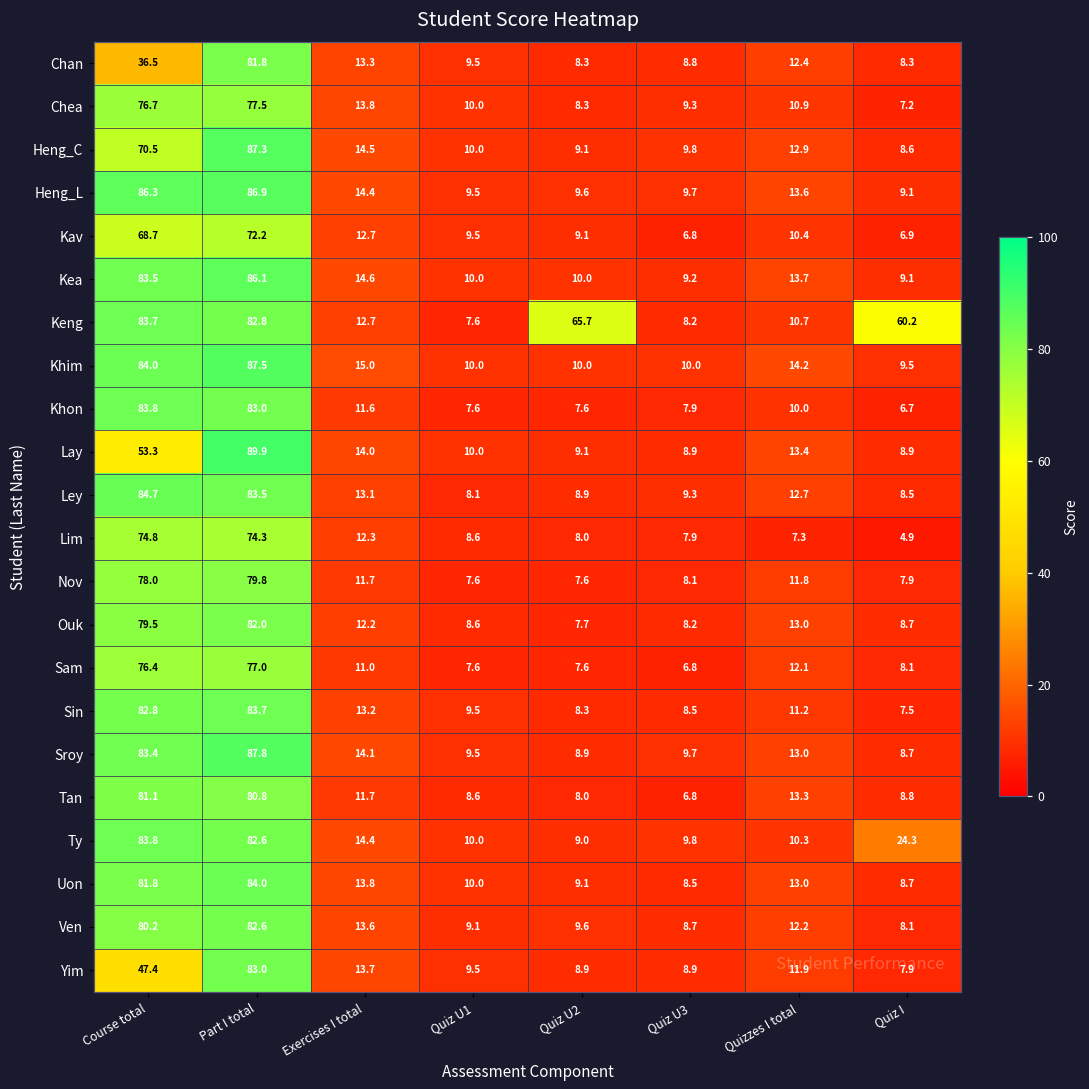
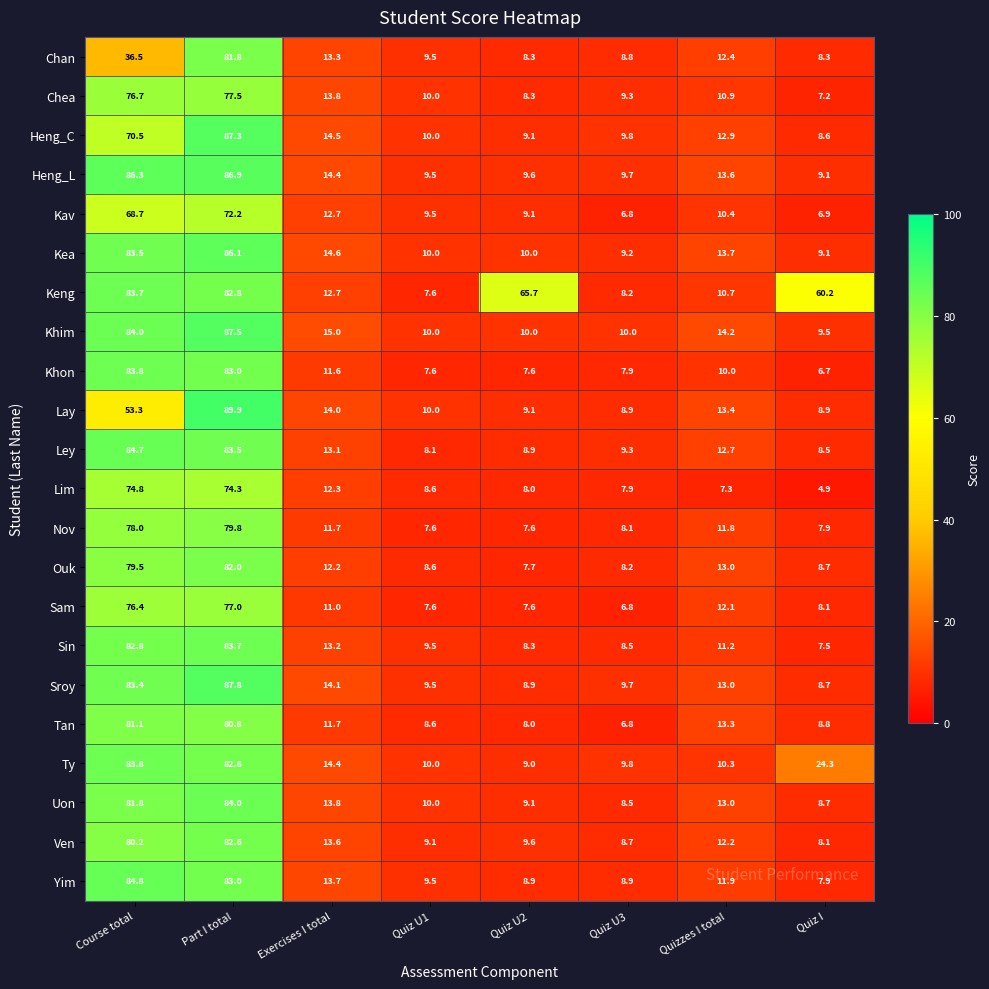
  {
    "Chan": {
      "Course total": 36.5,
      "Part I total": 81.8,
      "Exercises I total": 13.3,
      "Quiz U1": 9.5,
      "Quiz U2": 8.3,
      "Quiz U3": 8.8,
      "Quizzes I total": 12.4,
      "Quiz I": 8.3
    },
    "Chea": {
      "Course total": 76.7,
      "Part I total": 77.5,
      "Exercises I total": 13.8,
      "Quiz U1": 10.0,
      "Quiz U2": 8.3,
      "Quiz U3": 9.3,
      "Quizzes I total": 10.9,
      "Quiz I": 7.2
    },
    "Heng_C": {
      "Course total": 70.5,
      "Part I total": 87.3,
      "Exercises I total": 14.5,
      "Quiz U1": 10.0,
      "Quiz U2": 9.1,
      "Quiz U3": 9.8,
      "Quizzes I total": 12.9,
      "Quiz I": 8.6
    },
    "Heng_L": {
      "Course total": 86.3,
      "Part I total": 86.9,
      "Exercises I total": 14.4,
      "Quiz U1": 9.5,
      "Quiz U2": 9.6,
      "Quiz U3": 9.7,
      "Quizzes I total": 13.6,
      "Quiz I": 9.1
    },
    "Kav": {
      "Course total": 68.7,
      "Part I total": 72.2,
      "Exercises I total": 12.7,
      "Quiz U1": 9.5,
      "Quiz U2": 9.1,
      "Quiz U3": 6.8,
      "Quizzes I total": 10.4,
      "Quiz I": 6.9
    },
    "Kea": {
      "Course total": 83.5,
      "Part I total": 86.1,
      "Exercises I total": 14.6,
      "Quiz U1": 10.0,
      "Quiz U2": 10.0,
      "Quiz U3": 9.2,
      "Quizzes I total": 13.7,
      "Quiz I": 9.1
    },
    "Keng": {
      "Course total": 83.7,
      "Part I total": 82.8,
      "Exercises I total": 12.7,
      "Quiz U1": 7.6,
      "Quiz U2": 65.7,
      "Quiz U3": 8.2,
      "Quizzes I total": 10.7,
      "Quiz I": 60.2
    },
    "Khim": {
      "Course total": 84.0,
      "Part I total": 87.5,
      "Exercises I total": 15.0,
      "Quiz U1": 10.0,
      "Quiz U2": 10.0,
      "Quiz U3": 10.0,
      "Quizzes I total": 14.2,
      "Quiz I": 9.5
    },
    "Khon": {
      "Course total": 83.8,
      "Part I total": 83.0,
      "Exercises I total": 11.6,
      "Quiz U1": 7.6,
      "Quiz U2": 7.6,
      "Quiz U3": 7.9,
      "Quizzes I total": 10.0,
      "Quiz I": 6.7
    },
    "Lay": {
      "Course total": 53.3,
      "Part I total": 89.9,
      "Exercises I total": 14.0,
      "Quiz U1": 10.0,
      "Quiz U2": 9.1,
      "Quiz U3": 8.9,
      "Quizzes I total": 13.4,
      "Quiz I": 8.9
    },
    "Ley": {
      "Course total": 84.7,
      "Part I total": 83.5,
      "Exercises I total": 13.1,
      "Quiz U1": 8.1,
      "Quiz U2": 8.9,
      "Quiz U3": 9.3,
      "Quizzes I total": 12.7,
      "Quiz I": 8.5
    },
    "Lim": {
      "Course total": 74.8,
      "Part I total": 74.3,
      "Exercises I total": 12.3,
      "Quiz U1": 8.6,
      "Quiz U2": 8.0,
      "Quiz U3": 7.9,
      "Quizzes I total": 7.3,
      "Quiz I": 4.9
    },
    "Nov": {
      "Course total": 78.0,
      "Part I total": 79.8,
      "Exercises I total": 11.7,
      "Quiz U1": 7.6,
      "Quiz U2": 7.6,
      "Quiz U3": 8.1,
      "Quizzes I total": 11.8,
      "Quiz I": 7.9
    },
    "Ouk": {
      "Course total": 79.5,
      "Part I total": 82.0,
      "Exercises I total": 12.2,
      "Quiz U1": 8.6,
      "Quiz U2": 7.7,
      "Quiz U3": 8.2,
      "Quizzes I total": 13.0,
      "Quiz I": 8.7
    },
    "Sam": {
      "Course total": 76.4,
      "Part I total": 77.0,
      "Exercises I total": 11.0,
      "Quiz U1": 7.6,
      "Quiz U2": 7.6,
      "Quiz U3": 6.8,
      "Quizzes I total": 12.1,
      "Quiz I": 8.1
    },
    "Sin": {
      "Course total": 82.8,
      "Part I total": 83.7,
      "Exercises I total": 13.2,
      "Quiz U1": 9.5,
      "Quiz U2": 8.3,
      "Quiz U3": 8.5,
      "Quizzes I total": 11.2,
      "Quiz I": 7.5
    },
    "Sroy": {
      "Course total": 83.4,
      "Part I total": 87.8,
      "Exercises I total": 14.1,
      "Quiz U1": 9.5,
      "Quiz U2": 8.9,
      "Quiz U3": 9.7,
      "Quizzes I total": 13.0,
      "Quiz I": 8.7
    },
    "Tan": {
      "Course total": 81.1,
      "Part I total": 80.8,
      "Exercises I total": 11.7,
      "Quiz U1": 8.6,
      "Quiz U2": 8.0,
      "Quiz U3": 6.8,
      "Quizzes I total": 13.3,
      "Quiz I": 8.8
    },
    "Ty": {
      "Course total": 83.8,
      "Part I total": 82.6,
      "Exercises I total": 14.4,
      "Quiz U1": 10.0,
      "Quiz U2": 9.0,
      "Quiz U3": 9.8,
      "Quizzes I total": 10.3,
      "Quiz I": 24.3
    },
    "Uon": {
      "Course total": 81.8,
      "Part I total": 84.0,
      "Exercises I total": 13.8,
      "Quiz U1": 10.0,
      "Quiz U2": 9.1,
      "Quiz U3": 8.5,
      "Quizzes I total": 13.0,
      "Quiz I": 8.7
    },
    "Ven": {
      "Course total": 80.2,
      "Part I total": 82.6,
      "Exercises I total": 13.6,
      "Quiz U1": 9.1,
      "Quiz U2": 9.6,
      "Quiz U3": 8.7,
      "Quizzes I total": 12.2,
      "Quiz I": 8.1
    },
    "Yim": {
-     "Course total": 47.4,
+     "Course total": 84.8,
      "Part I total": 83.0,
      "Exercises I total": 13.7,
      "Quiz U1": 9.5,
      "Quiz U2": 8.9,
      "Quiz U3": 8.9
    }
  }
